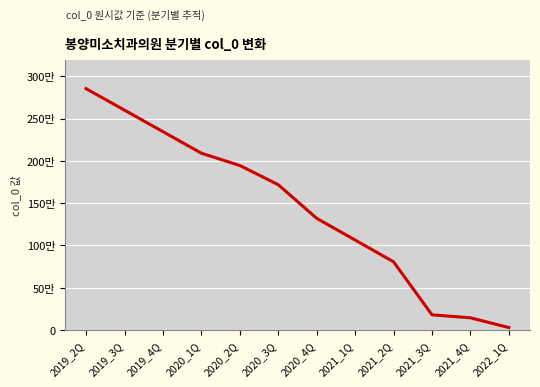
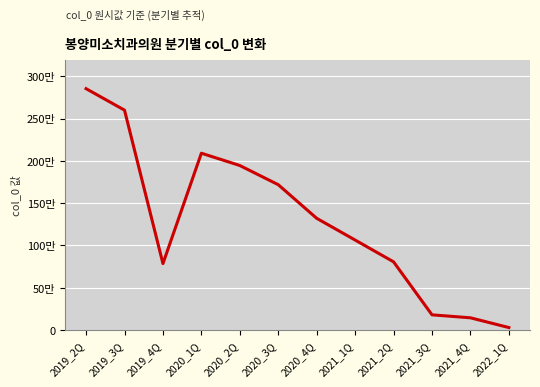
  {
    "2019_2Q": "290만",
    "2019_3Q": "260만",
-   "2019_4Q": "230만",
+   "2019_4Q": "80만",
    "2020_1Q": "210만",
    "2020_2Q": "190만",
    "2020_3Q": "170만",
    "2020_4Q": "130만",
    "2021_1Q": "110만",
    "2021_2Q": "80만",
    "2021_3Q": "20만",
    "2021_4Q": "10만",
    "2022_1Q": "0만"
  }
